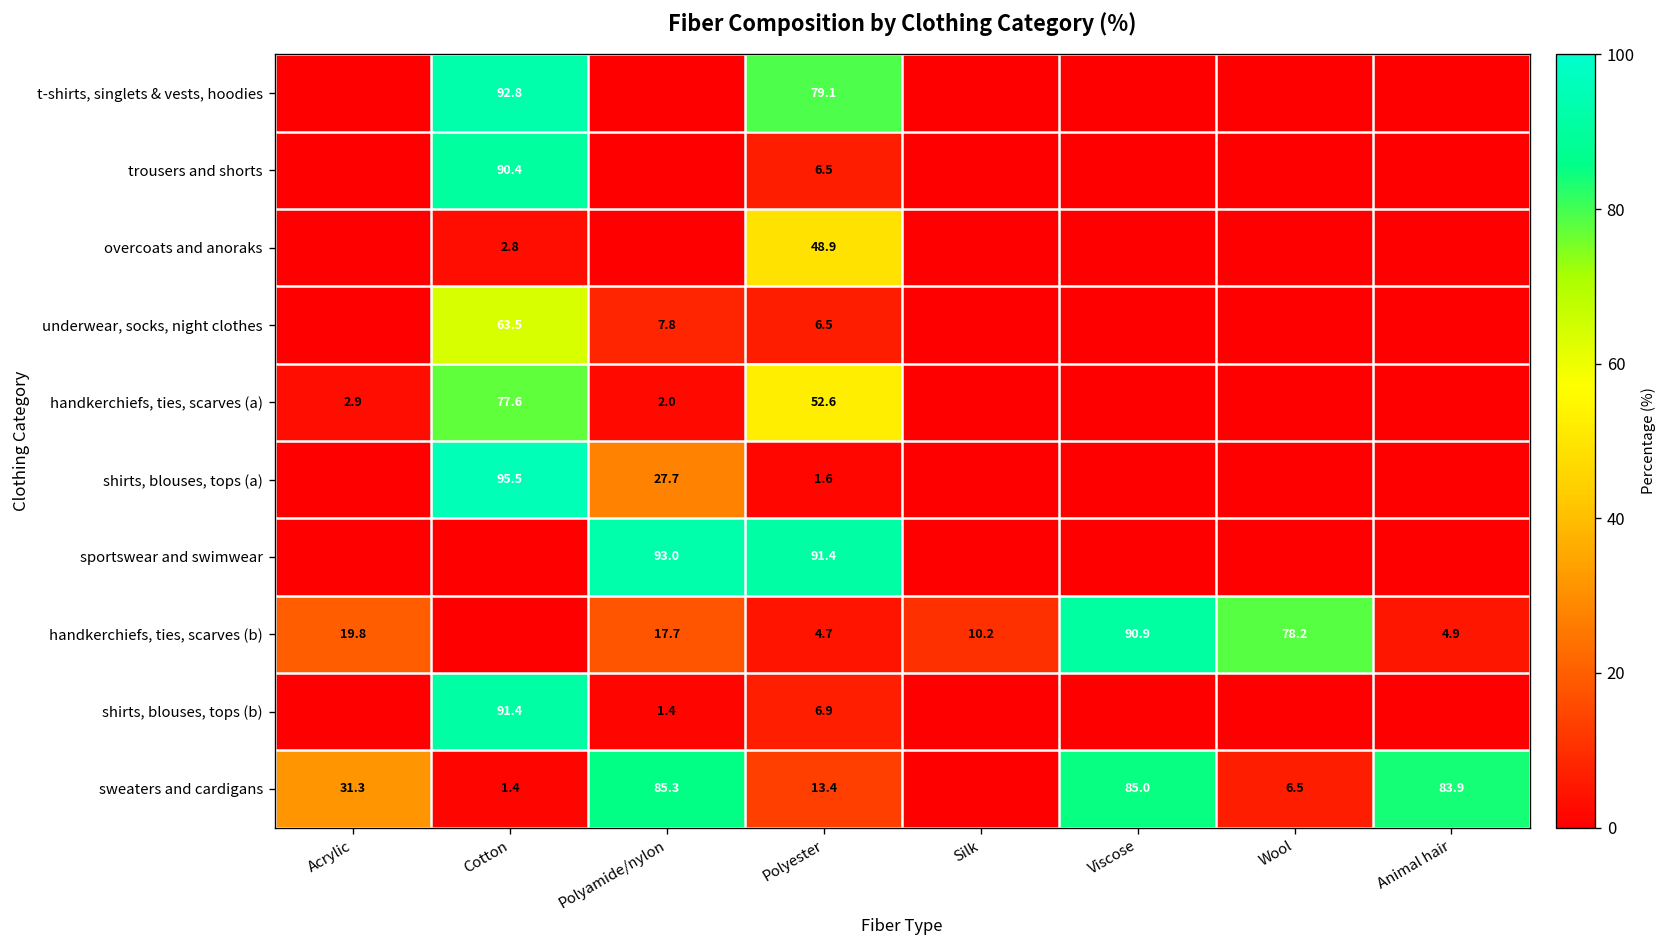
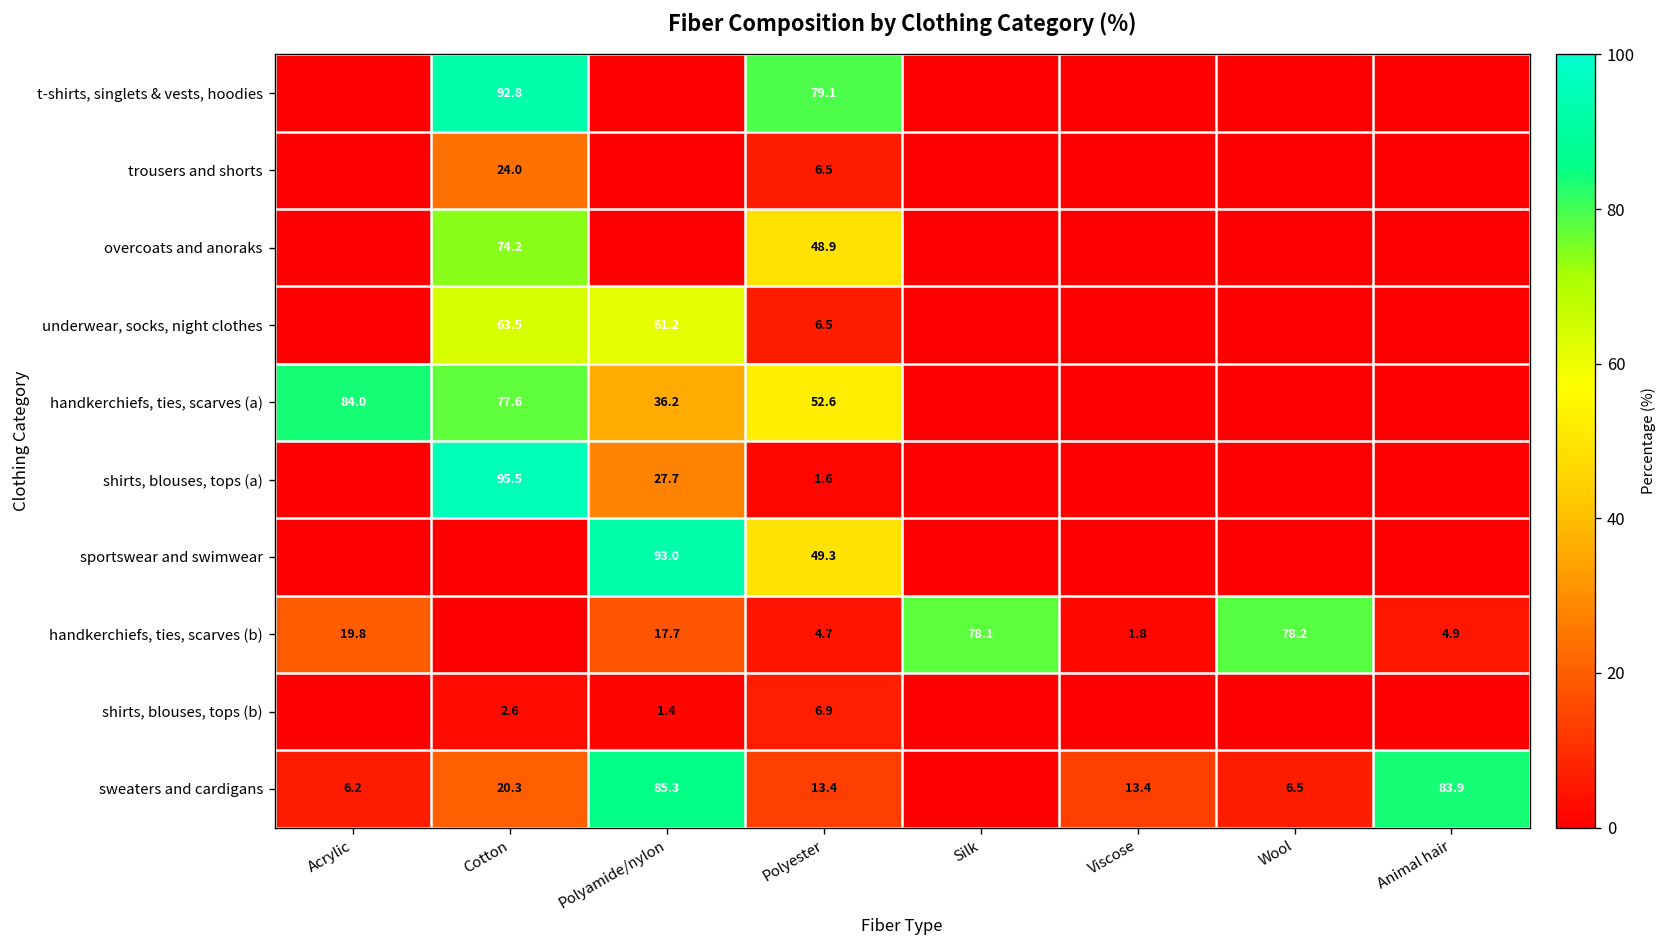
  {
    "t-shirts, singlets & vests, hoodies": {
      "Cotton": 92.8,
      "Polyester": 79.1
    },
    "trousers and shorts": {
-     "Cotton": 90.4,
+     "Cotton": 24.0,
      "Polyester": 6.5
    },
    "overcoats and anoraks": {
-     "Cotton": 2.8,
+     "Cotton": 74.2,
      "Polyester": 48.9
    },
    "underwear, socks, night clothes": {
      "Cotton": 63.5,
-     "Polyamide/nylon": 7.8,
+     "Polyamide/nylon": 61.2,
      "Polyester": 6.5
    },
    "handkerchiefs, ties, scarves (a)": {
-     "Acrylic": 2.9,
+     "Acrylic": 84.0,
      "Cotton": 77.6,
-     "Polyamide/nylon": 2.0,
+     "Polyamide/nylon": 36.2,
      "Polyester": 52.6
    },
    "shirts, blouses, tops (a)": {
      "Cotton": 95.5,
      "Polyamide/nylon": 27.7,
      "Polyester": 1.6
    },
    "sportswear and swimwear": {
      "Polyamide/nylon": 93.0,
-     "Polyester": 91.4
+     "Polyester": 49.3
    },
    "handkerchiefs, ties, scarves (b)": {
      "Acrylic": 19.8,
      "Polyamide/nylon": 17.7,
      "Polyester": 4.7,
-     "Silk": 10.2,
-     "Viscose": 90.9,
+     "Silk": 78.1,
+     "Viscose": 1.8,
      "Wool": 78.2,
      "Animal hair": 4.9
    },
    "shirts, blouses, tops (b)": {
-     "Cotton": 91.4,
+     "Cotton": 2.6,
      "Polyamide/nylon": 1.4,
      "Polyester": 6.9
    },
    "sweaters and cardigans": {
-     "Acrylic": 31.3,
-     "Cotton": 1.4,
+     "Acrylic": 6.2,
+     "Cotton": 20.3,
      "Polyamide/nylon": 85.3,
      "Polyester": 13.4,
-     "Viscose": 85.0,
+     "Viscose": 13.4,
      "Wool": 6.5,
      "Animal hair": 83.9
    }
  }
